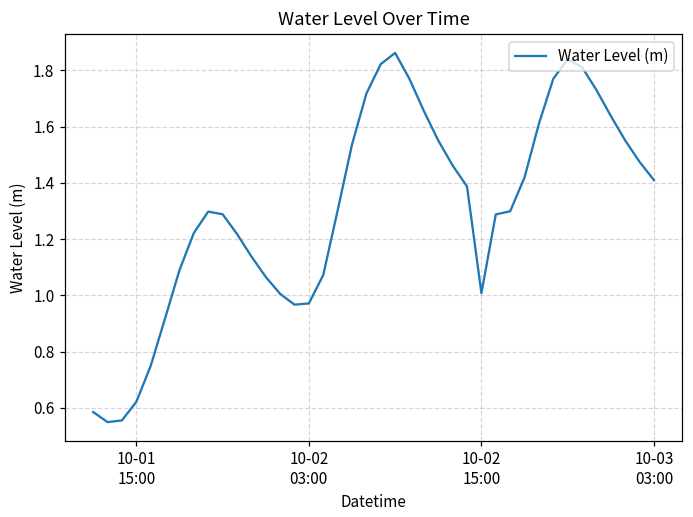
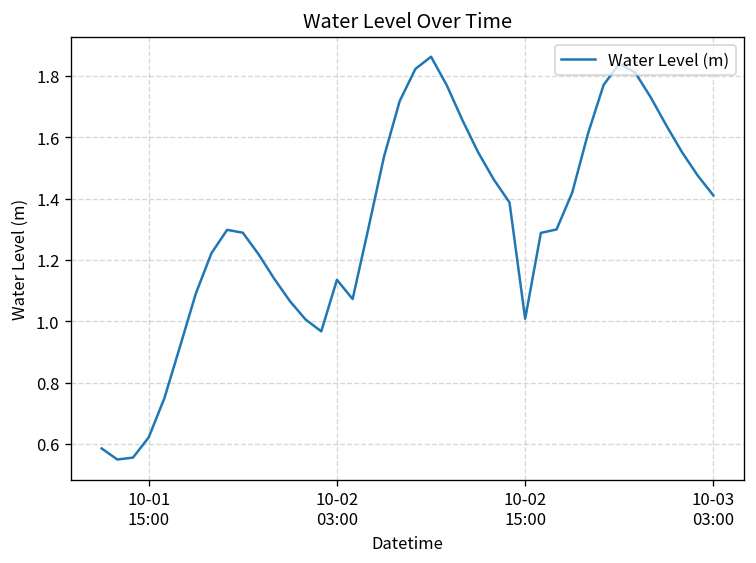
  {
    "10-01 15:00": 0.62,
-   "10-02 03:00": 0.97,
+   "10-02 03:00": 1.14,
    "10-02 15:00": 1.01,
    "10-03 03:00": 1.41
  }
